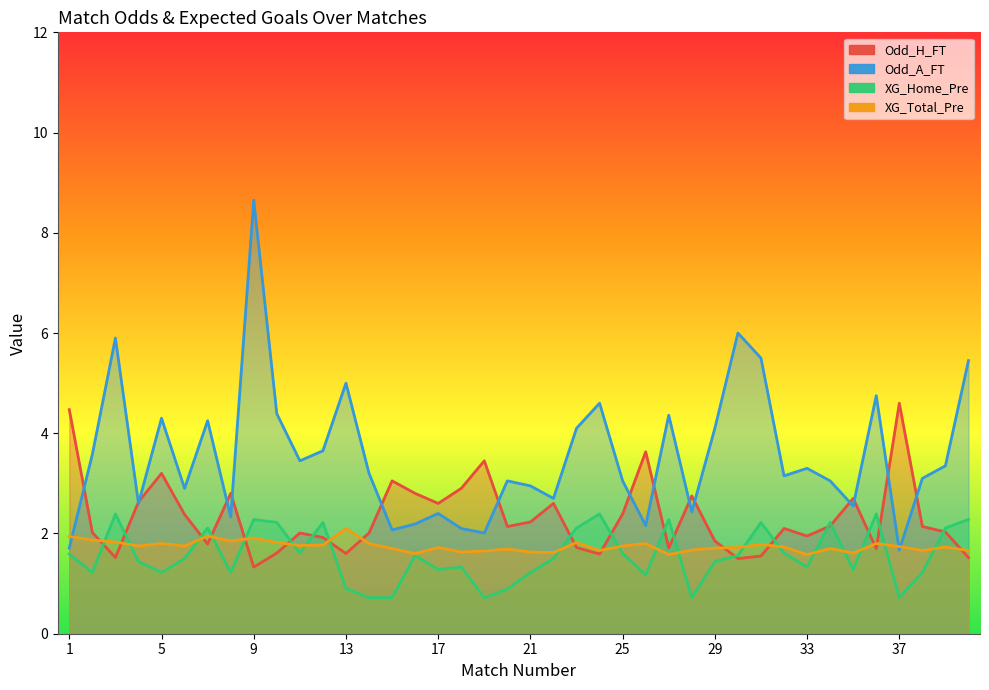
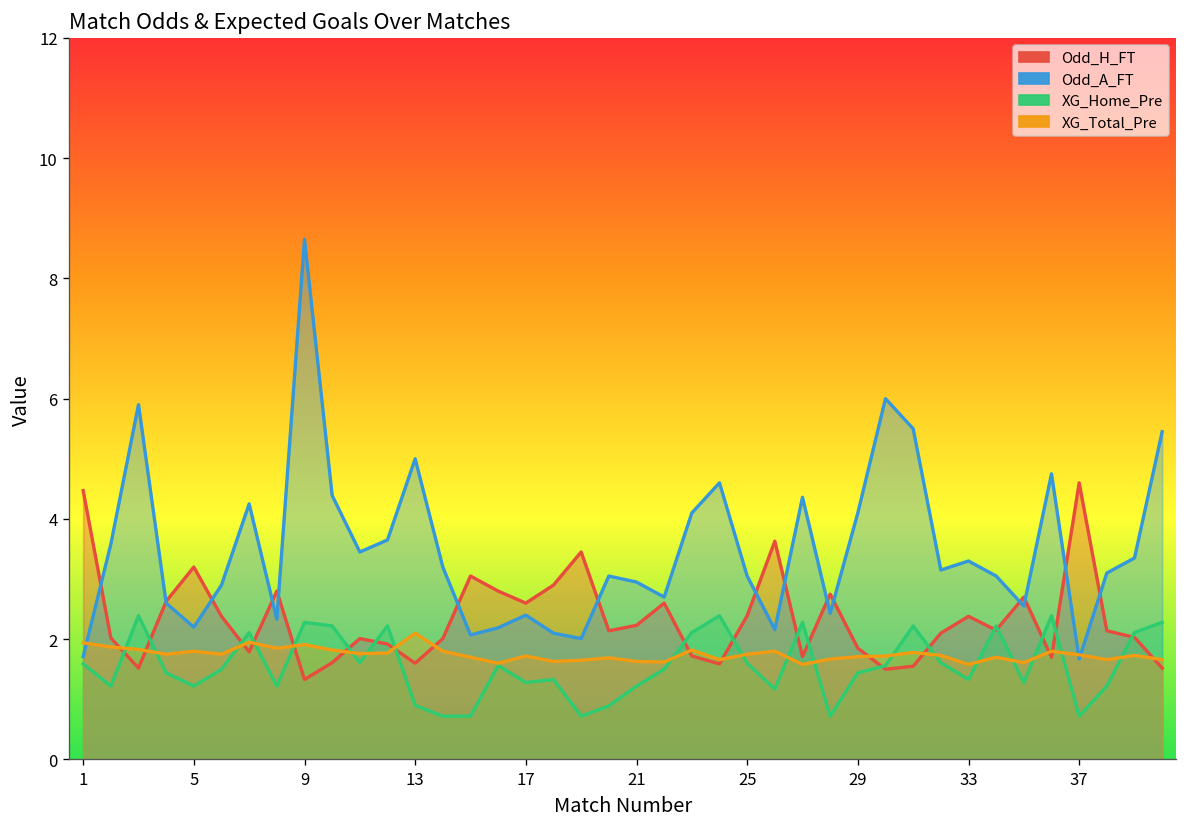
  {
    "Odd_H_FT": {
      "1": 4.5,
      "5": 3.2,
      "9": 1.3,
      "13": 1.6,
      "17": 2.6,
      "21": 2.2,
      "25": 2.4,
      "29": 1.9,
-     "33": 2.0,
+     "33": 2.4,
      "37": 4.6
    },
    "Odd_A_FT": {
      "1": 1.7,
-     "5": 4.3,
+     "5": 2.2,
      "9": 8.7,
      "13": 5.0,
      "17": 2.4,
      "21": 3.0,
      "25": 3.1,
      "29": 4.1,
      "33": 3.3,
      "37": 1.7
    },
    "XG_Home_Pre": {
      "1": 1.6,
      "5": 1.2,
      "9": 2.3,
      "13": 0.9,
      "17": 1.3,
      "21": 1.2,
      "25": 1.6,
      "29": 1.4,
      "33": 1.3,
      "37": 0.7
    },
    "XG_Total_Pre": {
      "1": 1.9,
      "5": 1.8,
      "9": 1.9,
      "13": 2.1,
      "17": 1.7,
      "21": 1.6,
      "25": 1.8,
      "29": 1.7,
      "33": 1.6,
      "37": 1.7
    }
  }
